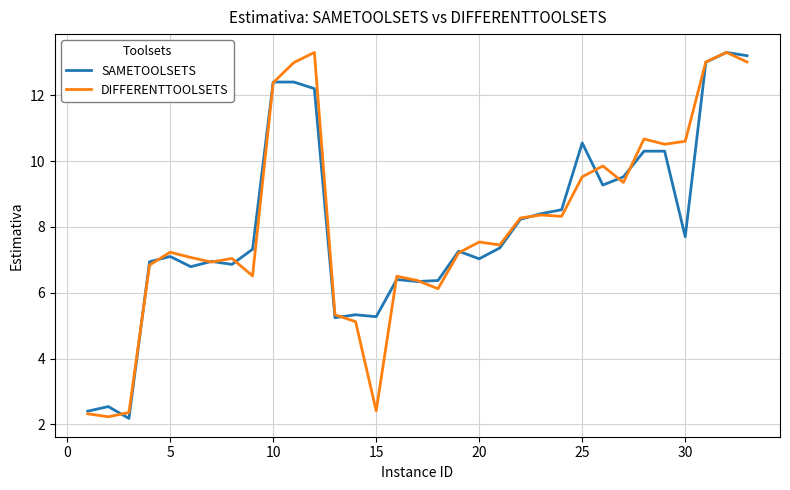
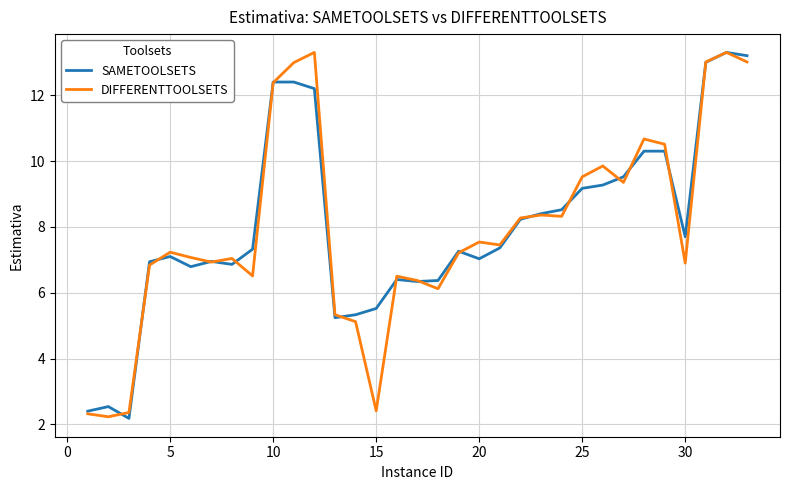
  {
    "SAMETOOLSETS": {
      "5": 7.1,
-     "15": 5.3,
+     "15": 5.5,
      "20": 7.0,
-     "25": 10.6,
+     "25": 9.2,
      "30": 7.7
    },
    "DIFFERENTTOOLSETS": {
      "5": 7.2,
      "15": 2.4,
      "20": 7.5,
      "25": 9.5,
-     "30": 10.6
+     "30": 6.9
    }
  }
